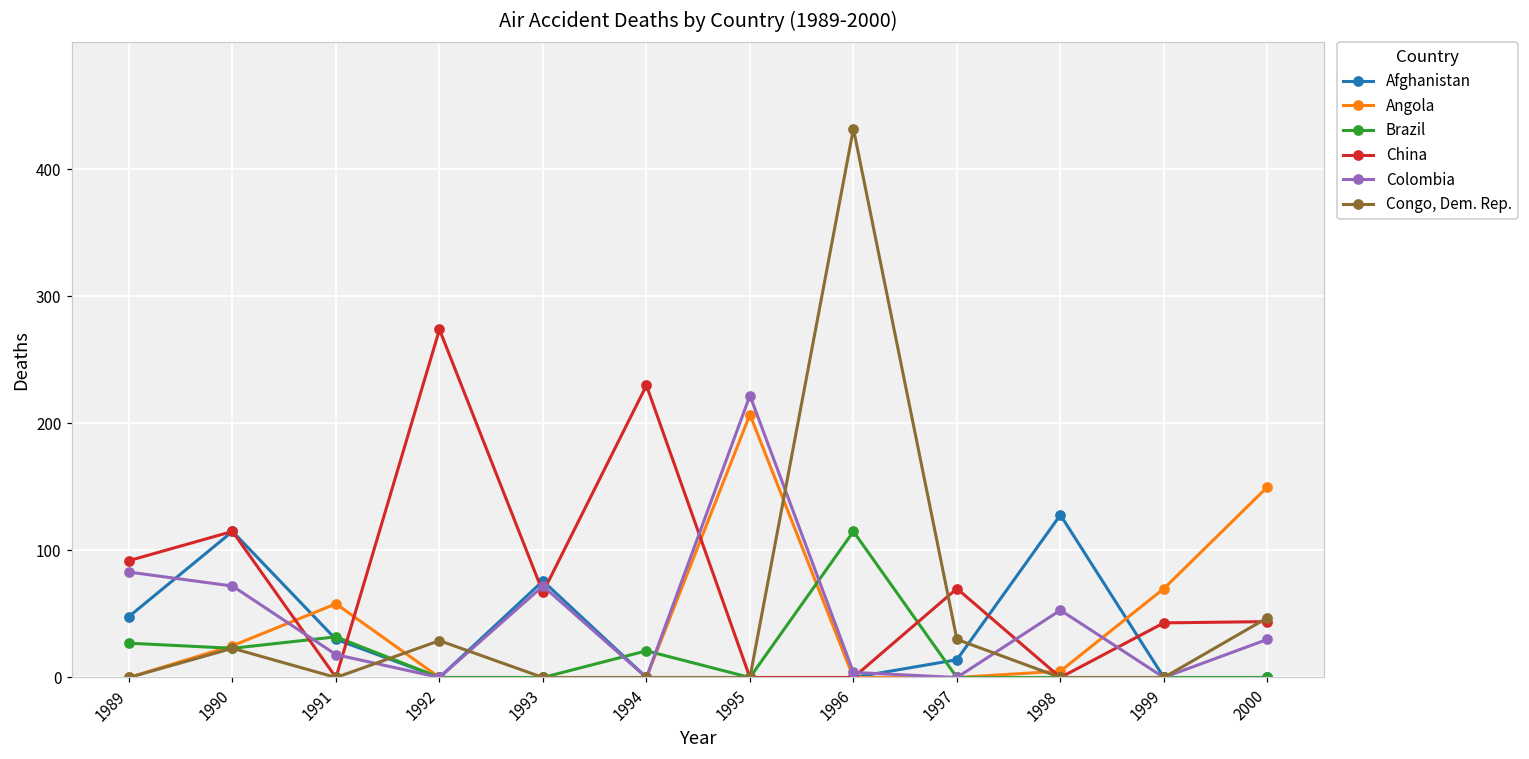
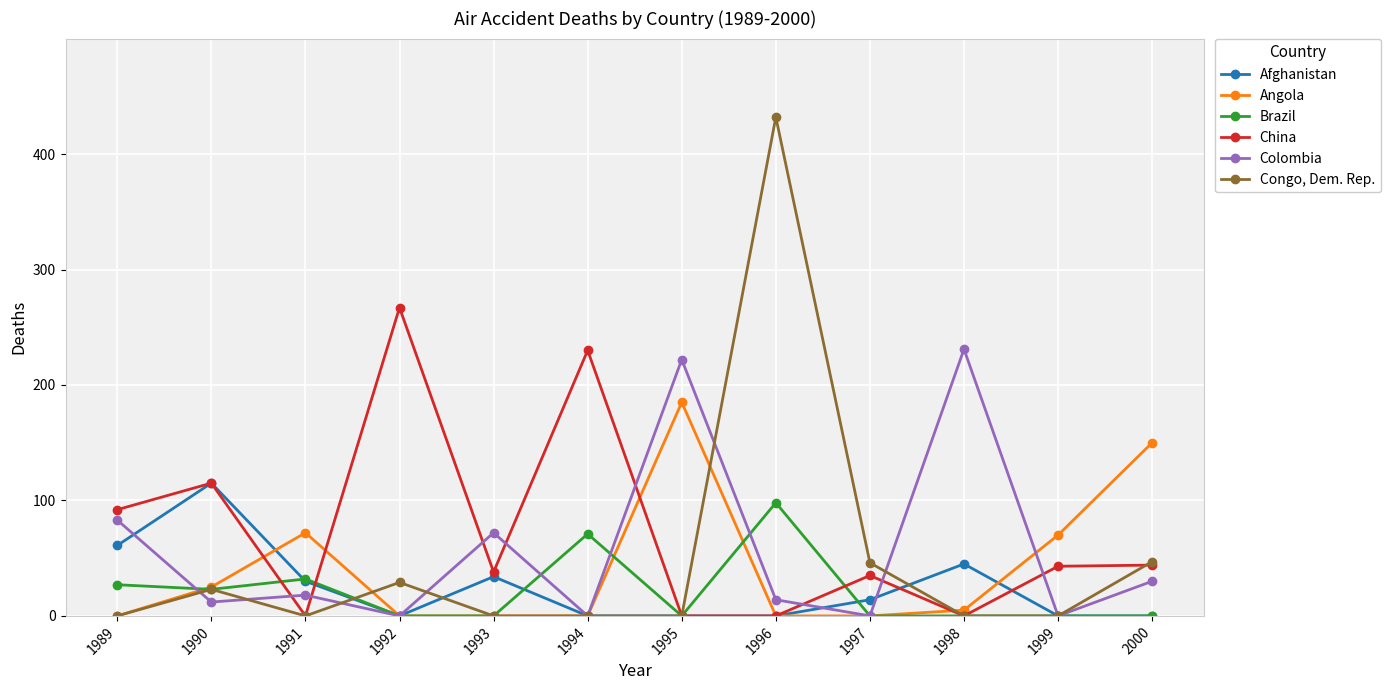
  {
    "Afghanistan": {
-     "1989": 48,
-     "1993": 76,
+     "1989": 61,
+     "1993": 34,
      "1997": 14,
-     "1998": 128
+     "1998": 45
    },
    "Angola": {
-     "1991": 58,
-     "1995": 207,
+     "1991": 72,
+     "1995": 185,
      "1998": 5,
      "1999": 70,
      "2000": 150
    },
    "Brazil": {
      "1989": 27,
-     "1994": 21,
-     "1996": 115
+     "1994": 71,
+     "1996": 98
    },
    "China": {
      "1989": 92,
-     "1992": 274,
-     "1993": 67,
+     "1992": 267,
+     "1993": 38,
      "1994": 230,
-     "1997": 70,
+     "1997": 35,
      "1999": 43,
      "2000": 44
    },
    "Colombia": {
      "1989": 83,
-     "1990": 72,
+     "1990": 12,
      "1991": 18,
      "1993": 72,
      "1995": 222,
-     "1996": 4,
-     "1998": 53,
+     "1996": 14,
+     "1998": 231,
      "2000": 30
    },
    "Congo, Dem. Rep.": {
      "1992": 29,
      "1996": 432,
-     "1997": 30,
+     "1997": 46,
      "2000": 47
    }
  }
